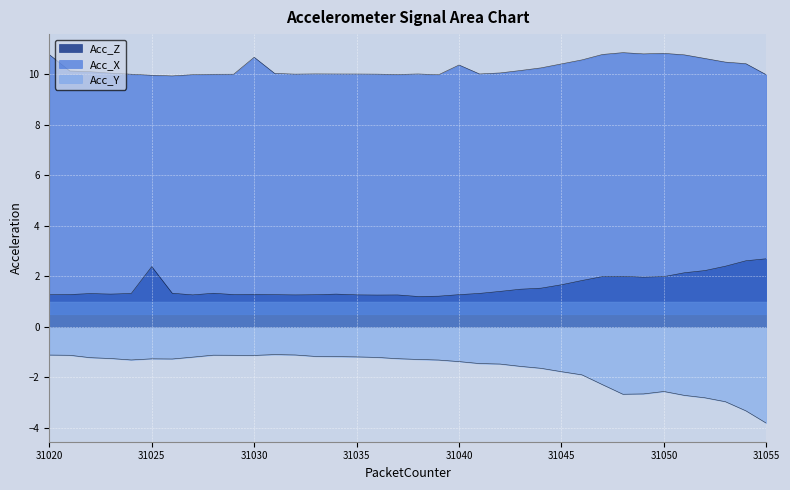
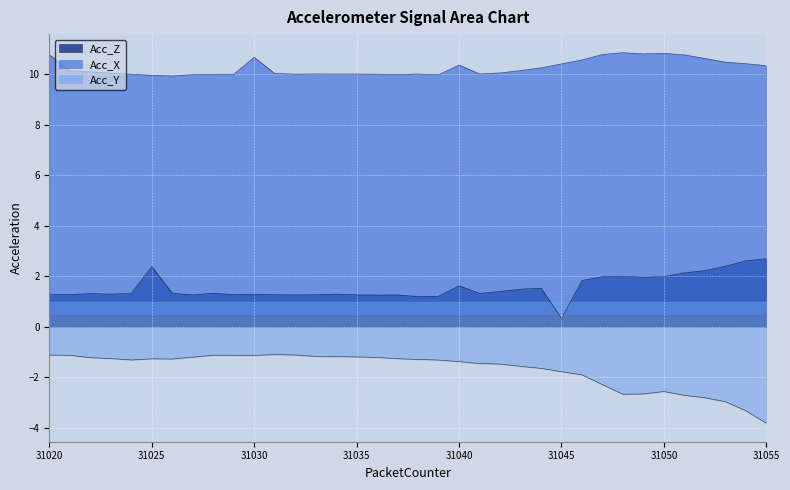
  {
    "Acc_Z": {
      "31020": 1.3,
      "31025": 2.4,
      "31030": 1.3,
      "31035": 1.3,
-     "31040": 1.3,
-     "31045": 1.7,
+     "31040": 1.6,
+     "31045": 0.3,
      "31050": 2.0,
      "31055": 2.7
    },
    "Acc_X": {
      "31020": 10.8,
      "31025": 10.0,
      "31030": 10.7,
      "31035": 10.0,
      "31040": 10.4,
      "31045": 10.4,
      "31050": 10.8,
-     "31055": 10.0
+     "31055": 10.3
    }
  }
